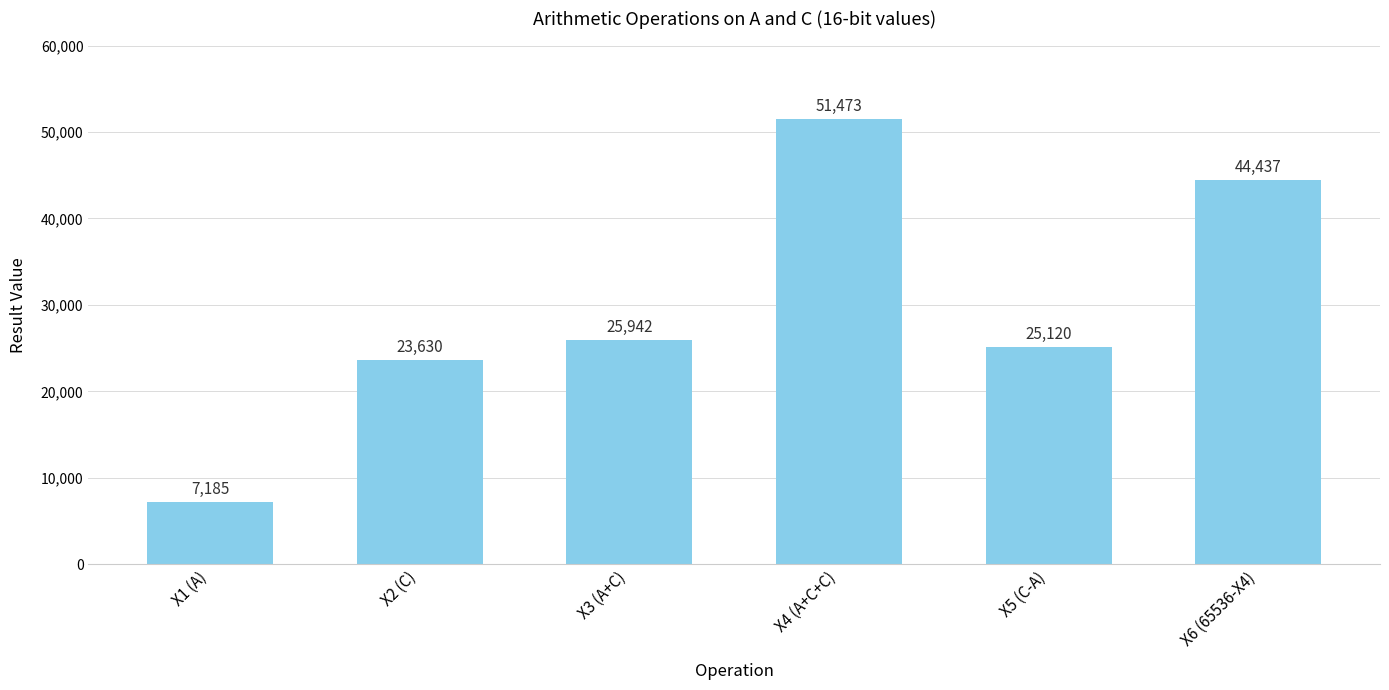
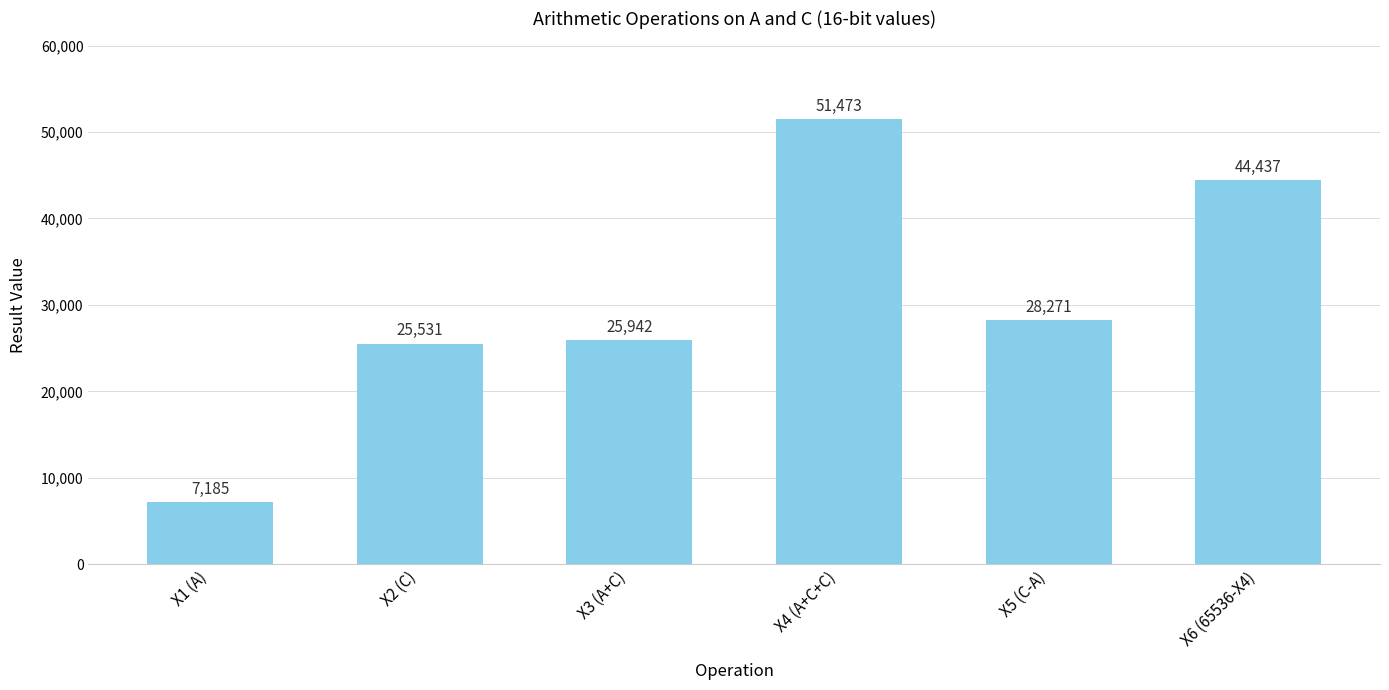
  {
    "X1 (A)": "7,185",
-   "X2 (C)": "23,630",
+   "X2 (C)": "25,531",
    "X3 (A+C)": "25,942",
    "X4 (A+C+C)": "51,473",
-   "X5 (C-A)": "25,120",
+   "X5 (C-A)": "28,271",
    "X6 (65536-X4)": "44,437"
  }
